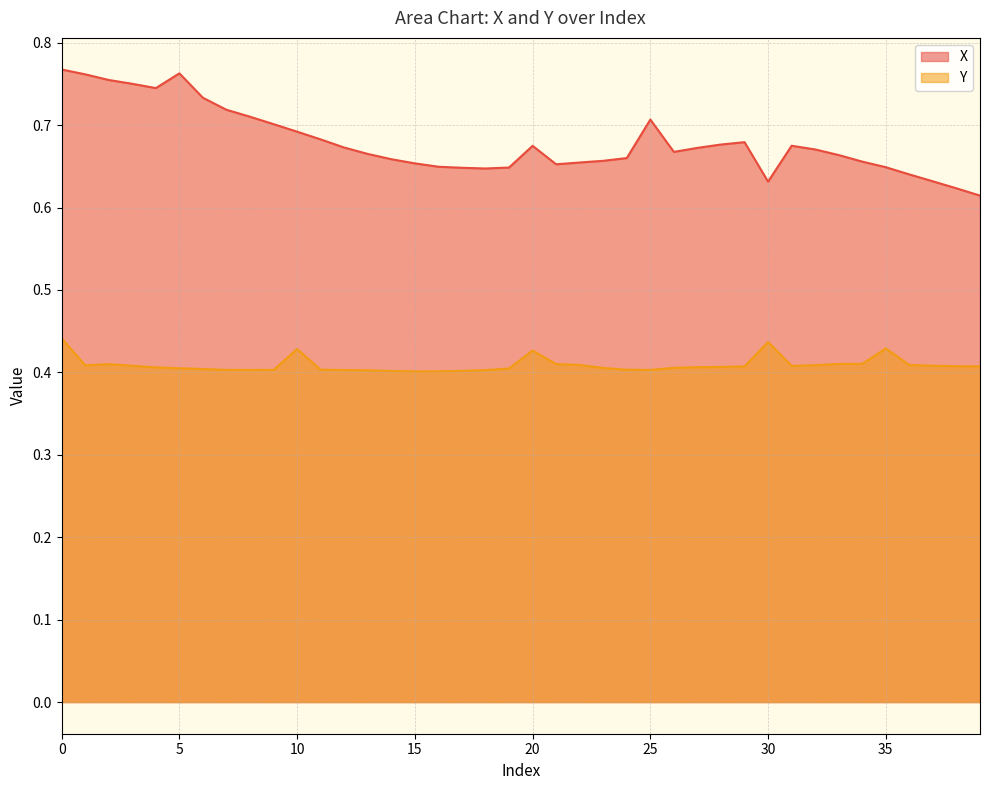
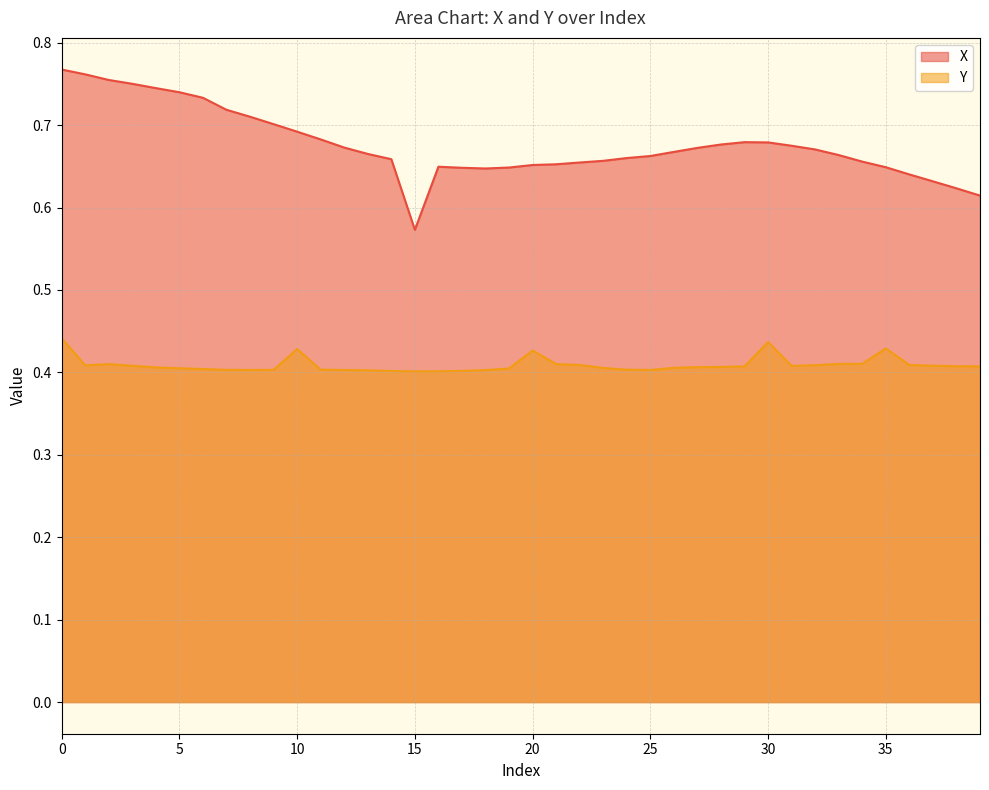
  {
    "X": {
      "0": 0.77,
-     "5": 0.76,
+     "5": 0.74,
      "10": 0.69,
-     "15": 0.65,
-     "20": 0.67,
-     "25": 0.71,
-     "30": 0.63,
+     "15": 0.57,
+     "20": 0.65,
+     "25": 0.66,
+     "30": 0.68,
      "35": 0.65
    },
    "Y": {
      "0": 0.44,
      "5": 0.41,
      "10": 0.43,
      "15": 0.40,
      "20": 0.43,
      "25": 0.40,
      "30": 0.44,
      "35": 0.43
    }
  }
